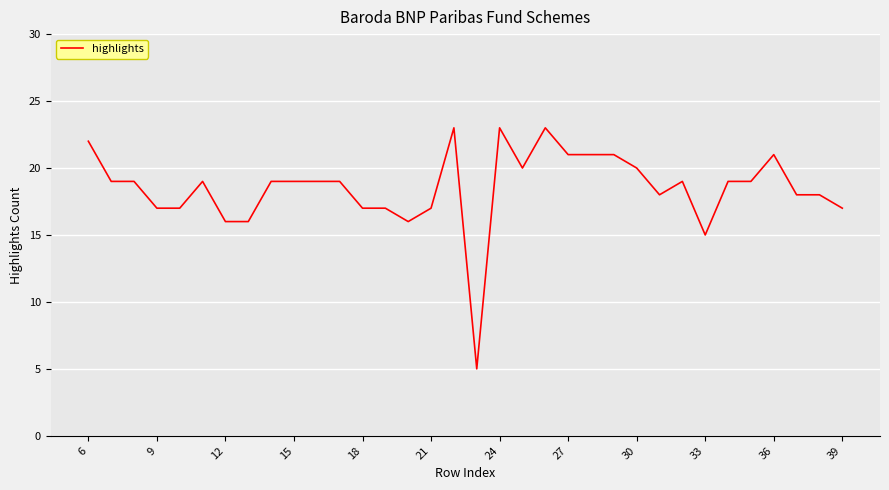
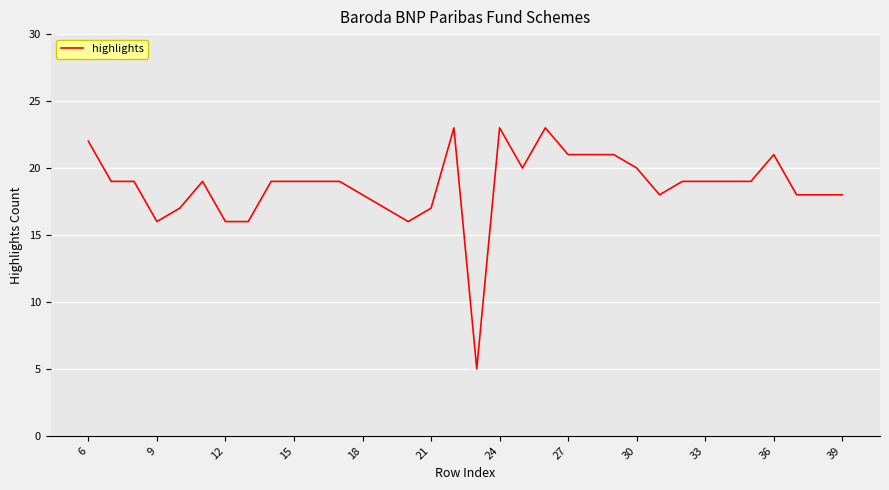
  {
    "6": 22,
-   "9": 17,
+   "9": 16,
    "12": 16,
    "15": 19,
-   "18": 17,
+   "18": 18,
    "21": 17,
    "24": 23,
    "27": 21,
    "30": 20,
-   "33": 15,
+   "33": 19,
    "36": 21,
-   "39": 17
+   "39": 18
  }
